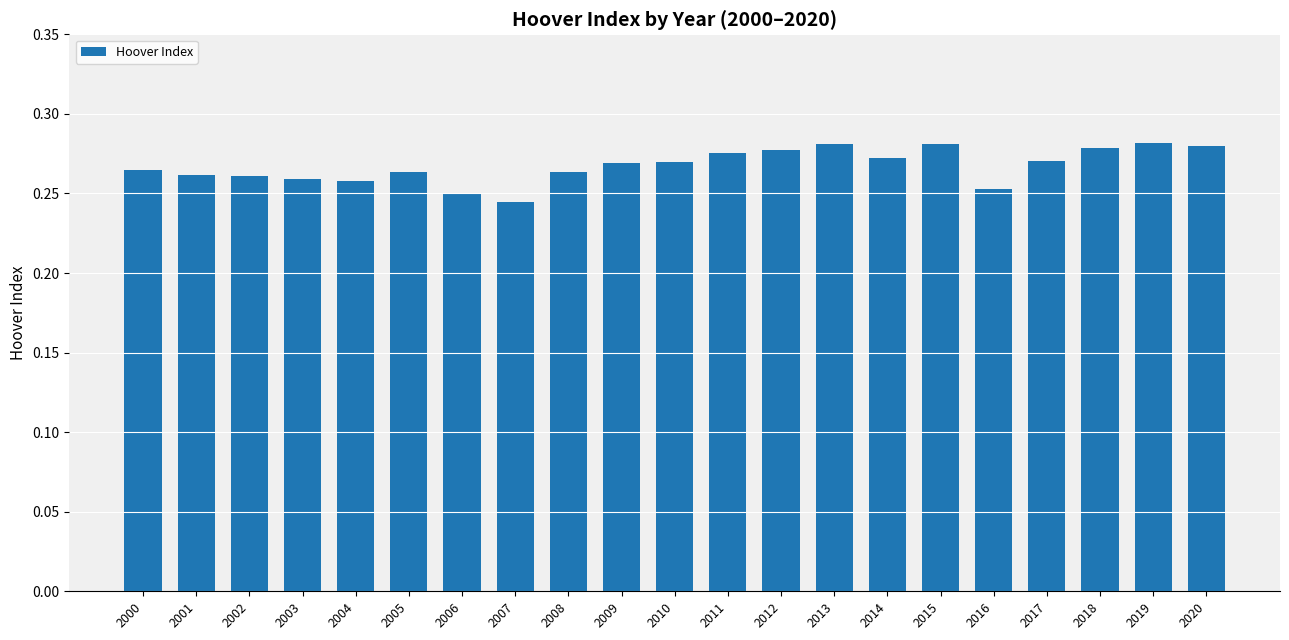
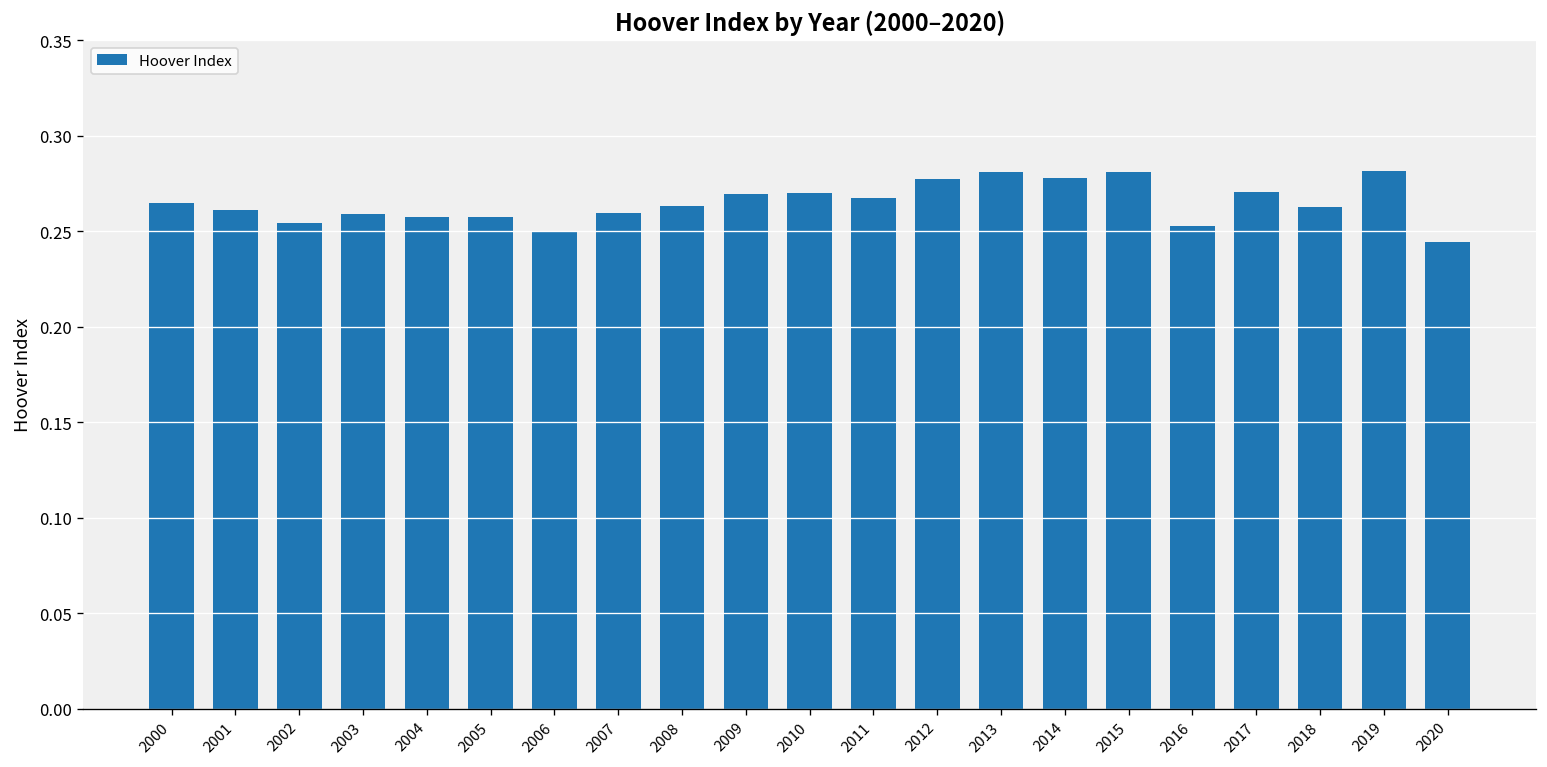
  {
    "2000": 0.265,
    "2001": 0.261,
-   "2002": 0.261,
+   "2002": 0.254,
    "2003": 0.259,
    "2004": 0.258,
-   "2005": 0.263,
+   "2005": 0.257,
    "2006": 0.250,
-   "2007": 0.245,
+   "2007": 0.259,
    "2008": 0.263,
    "2009": 0.269,
    "2010": 0.270,
-   "2011": 0.275,
+   "2011": 0.267,
    "2012": 0.277,
    "2013": 0.281,
-   "2014": 0.272,
+   "2014": 0.278,
    "2015": 0.281,
    "2016": 0.253,
    "2017": 0.270,
-   "2018": 0.279,
+   "2018": 0.263,
    "2019": 0.282,
-   "2020": 0.280
+   "2020": 0.244
  }
